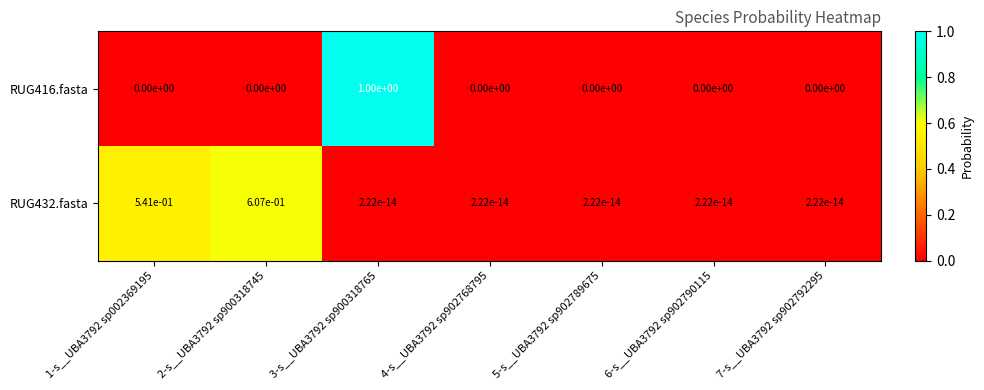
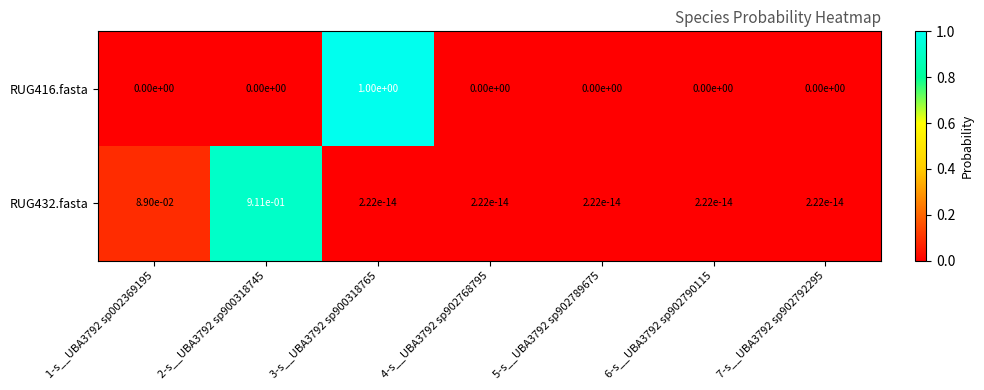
  {
    "RUG416.fasta": {
      "1-s__UBA3792 sp002369195": "0.00e+00",
      "2-s__UBA3792 sp900318745": "0.00e+00",
      "3-s__UBA3792 sp900318765": "1.00e+00",
      "4-s__UBA3792 sp902768795": "0.00e+00",
      "5-s__UBA3792 sp902789675": "0.00e+00",
      "6-s__UBA3792 sp902790115": "0.00e+00",
      "7-s__UBA3792 sp902792295": "0.00e+00"
    },
    "RUG432.fasta": {
-     "1-s__UBA3792 sp002369195": "5.41e-01",
-     "2-s__UBA3792 sp900318745": "6.07e-01",
+     "1-s__UBA3792 sp002369195": "8.90e-02",
+     "2-s__UBA3792 sp900318745": "9.11e-01",
      "3-s__UBA3792 sp900318765": "2.22e-14",
      "4-s__UBA3792 sp902768795": "2.22e-14",
      "5-s__UBA3792 sp902789675": "2.22e-14",
      "6-s__UBA3792 sp902790115": "2.22e-14",
      "7-s__UBA3792 sp902792295": "2.22e-14"
    }
  }
